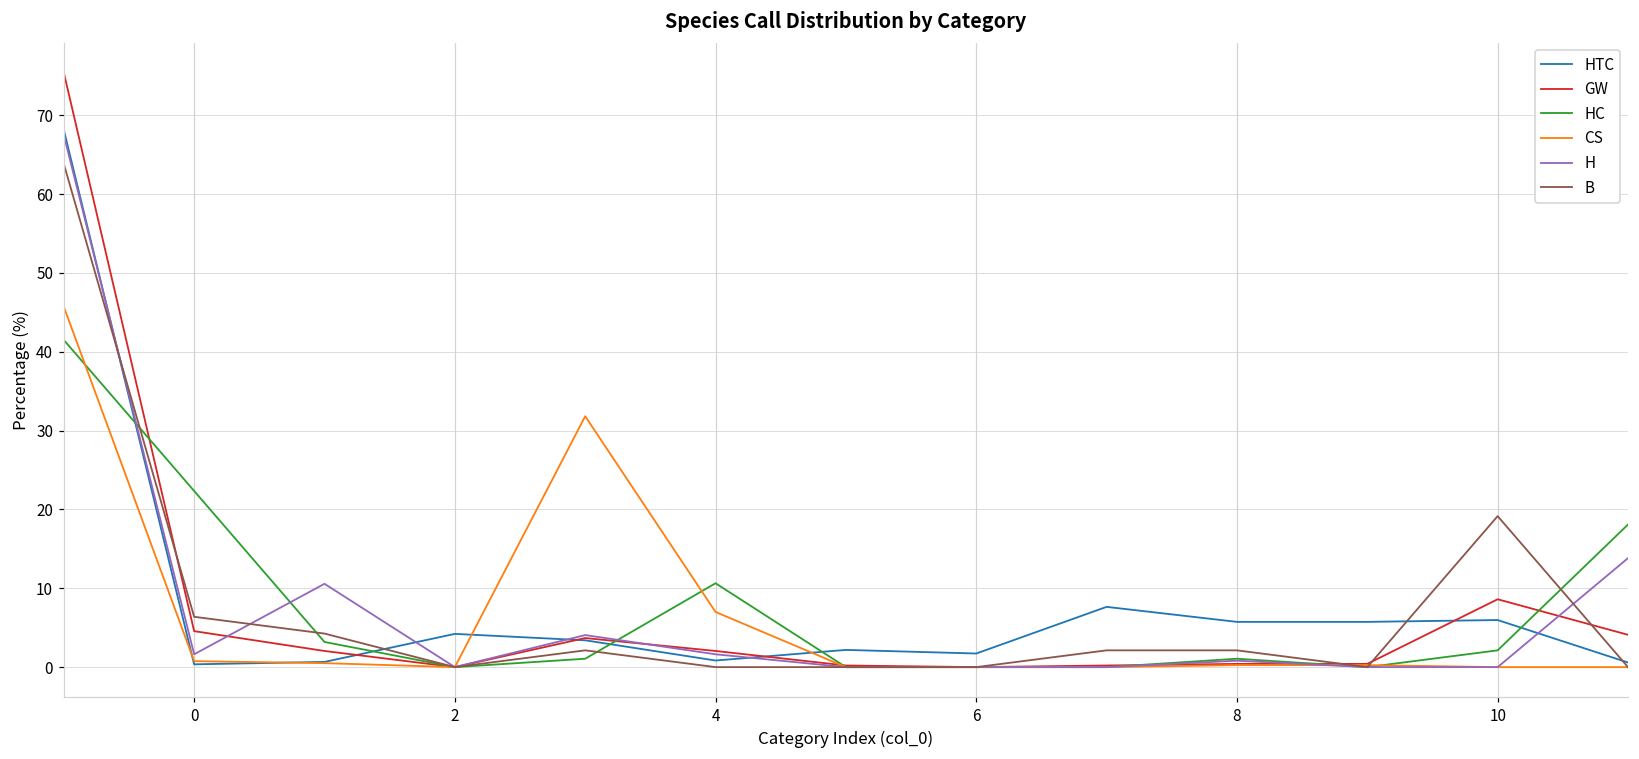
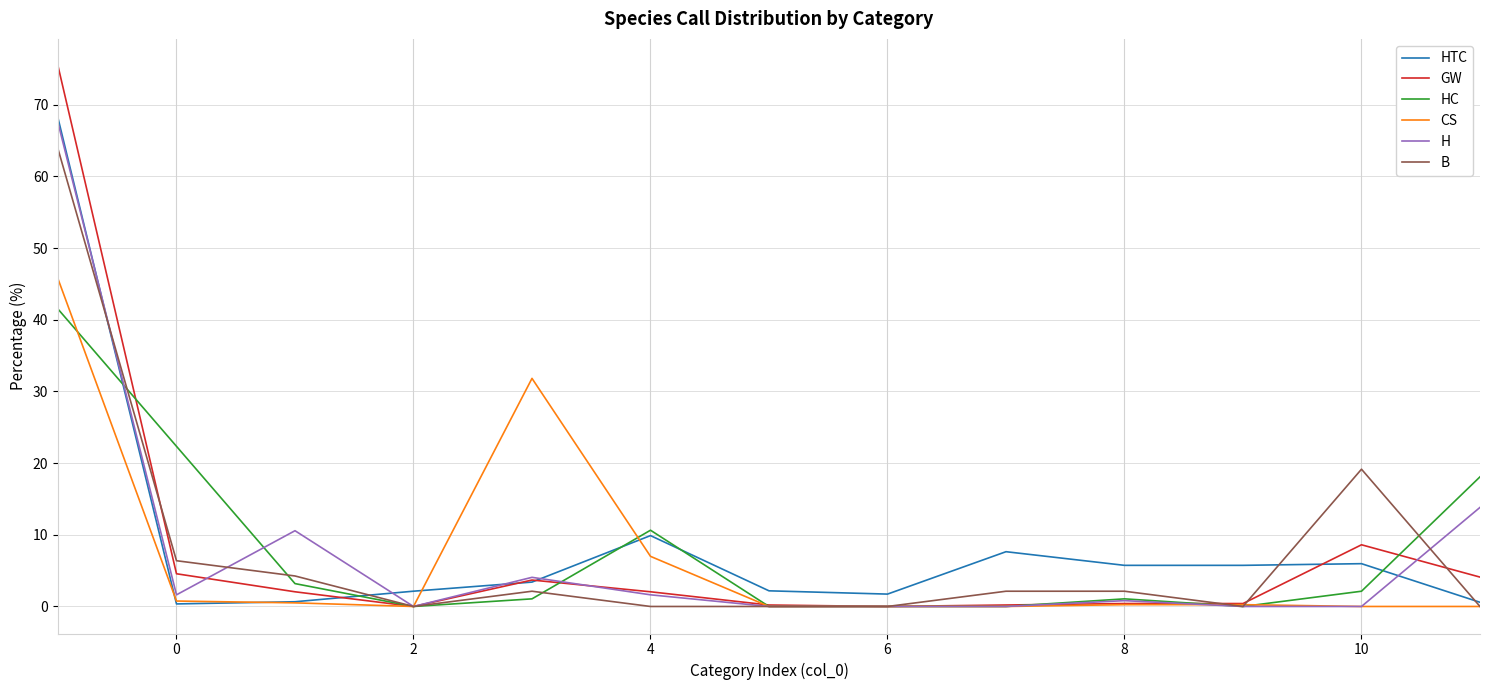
  {
    "HTC": {
      "0": 0,
-     "2": 4,
-     "4": 1,
+     "2": 2,
+     "4": 10,
      "6": 2,
      "8": 6,
      "10": 6
    },
    "GW": {
      "0": 5,
      "4": 2,
      "10": 9
    },
    "HC": {
      "0": 22,
      "4": 11,
      "10": 2
    },
    "CS": {
      "0": 1,
      "4": 7
    },
    "H": {
      "0": 2,
      "4": 2
    },
    "B": {
      "0": 6,
      "4": 0,
      "8": 2,
      "10": 19
    }
  }
